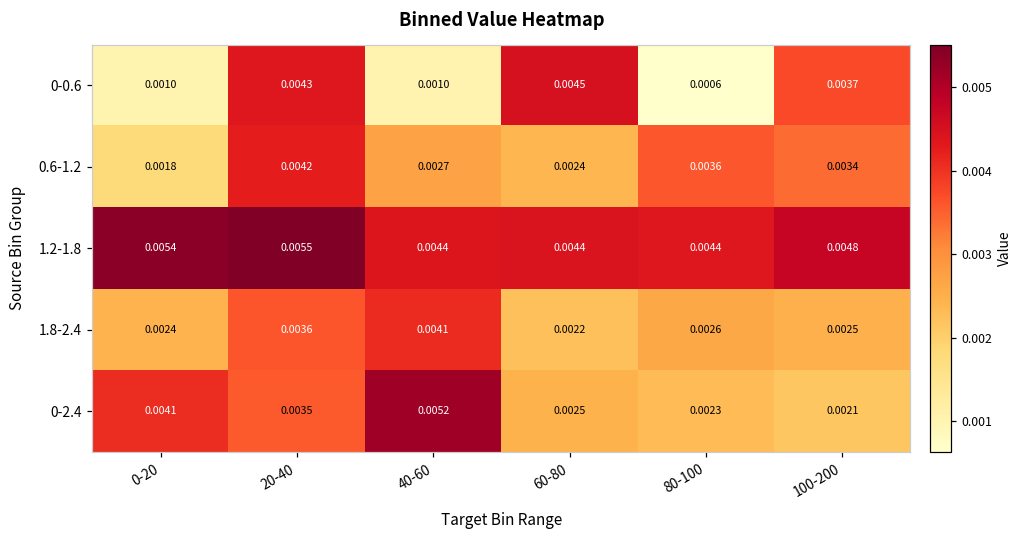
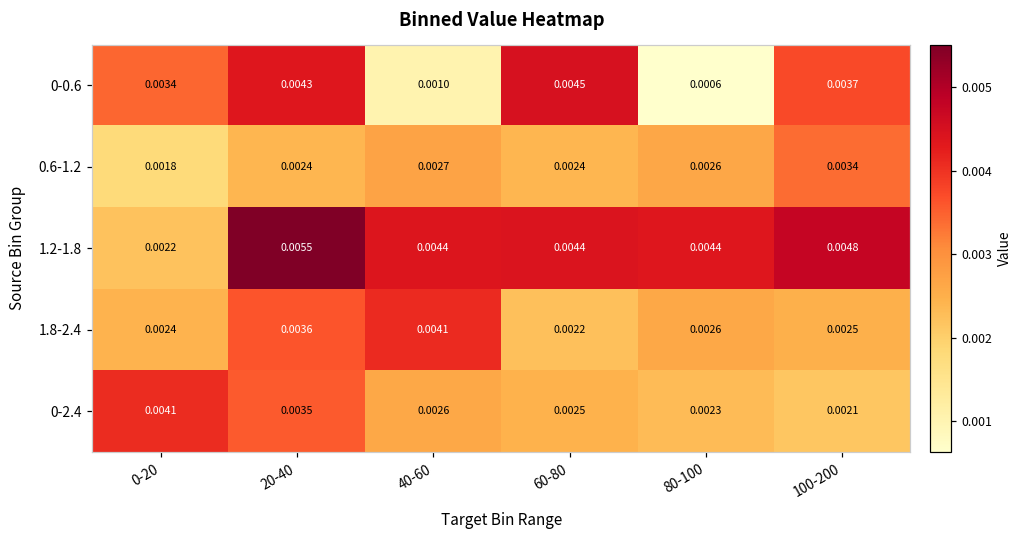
  {
    "0-0.6": {
-     "0-20": 0.0010,
+     "0-20": 0.0034,
      "20-40": 0.0043,
      "40-60": 0.0010,
      "60-80": 0.0045,
      "80-100": 0.0006,
      "100-200": 0.0037
    },
    "0.6-1.2": {
      "0-20": 0.0018,
-     "20-40": 0.0042,
+     "20-40": 0.0024,
      "40-60": 0.0027,
      "60-80": 0.0024,
-     "80-100": 0.0036,
+     "80-100": 0.0026,
      "100-200": 0.0034
    },
    "1.2-1.8": {
-     "0-20": 0.0054,
+     "0-20": 0.0022,
      "20-40": 0.0055,
      "40-60": 0.0044,
      "60-80": 0.0044,
      "80-100": 0.0044,
      "100-200": 0.0048
    },
    "1.8-2.4": {
      "0-20": 0.0024,
      "20-40": 0.0036,
      "40-60": 0.0041,
      "60-80": 0.0022,
      "80-100": 0.0026,
      "100-200": 0.0025
    },
    "0-2.4": {
      "0-20": 0.0041,
      "20-40": 0.0035,
-     "40-60": 0.0052,
+     "40-60": 0.0026,
      "60-80": 0.0025,
      "80-100": 0.0023,
      "100-200": 0.0021
    }
  }
